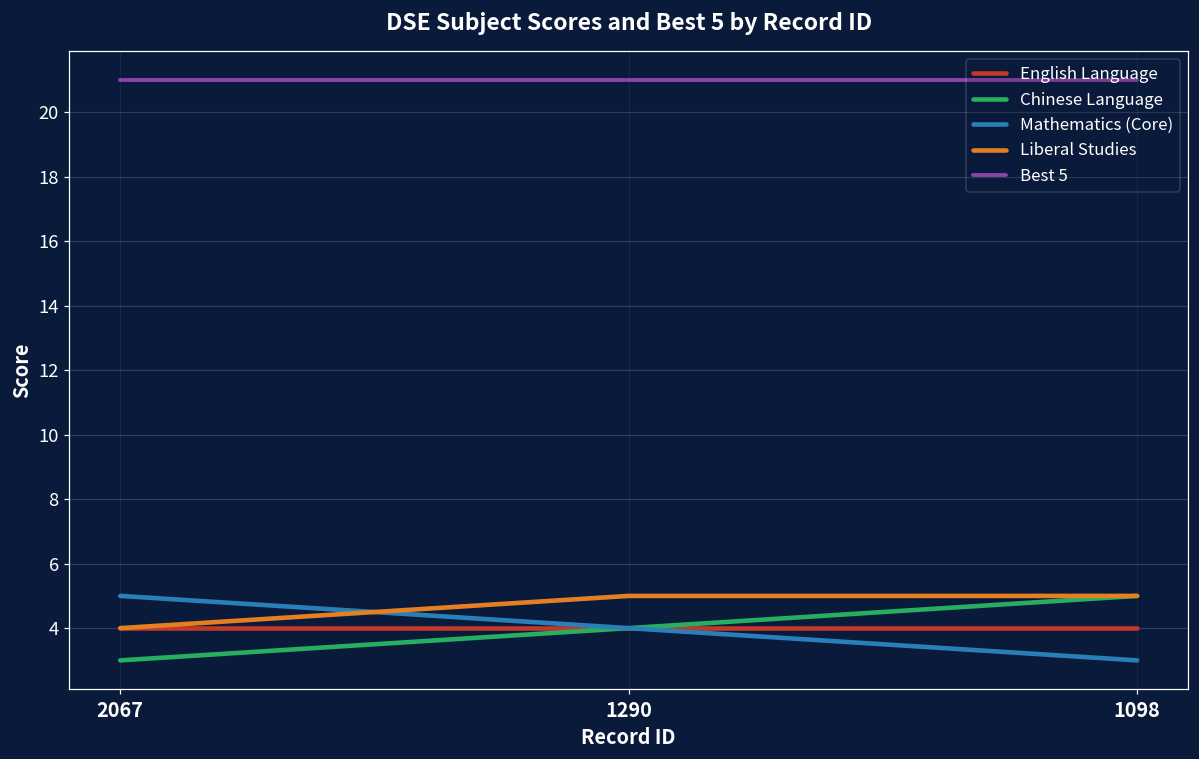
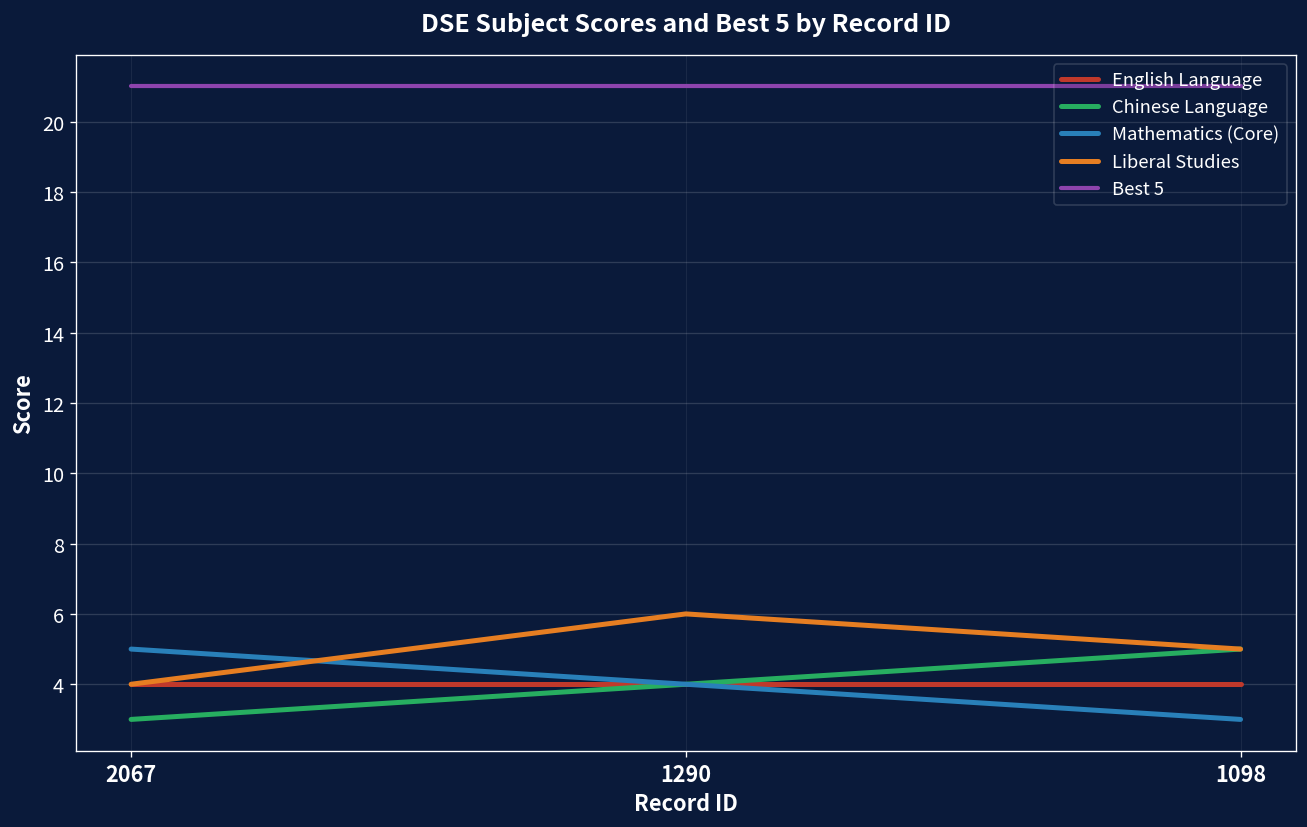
  {
    "English Language": {
      "1098": 4
    },
    "Chinese Language": {
      "2067": 3
    },
    "Mathematics (Core)": {
      "2067": 5,
      "1098": 3
    },
    "Liberal Studies": {
-     "1290": 5
+     "1290": 6
    },
    "Best 5": {
      "2067": 21,
      "1290": 21
    }
  }
